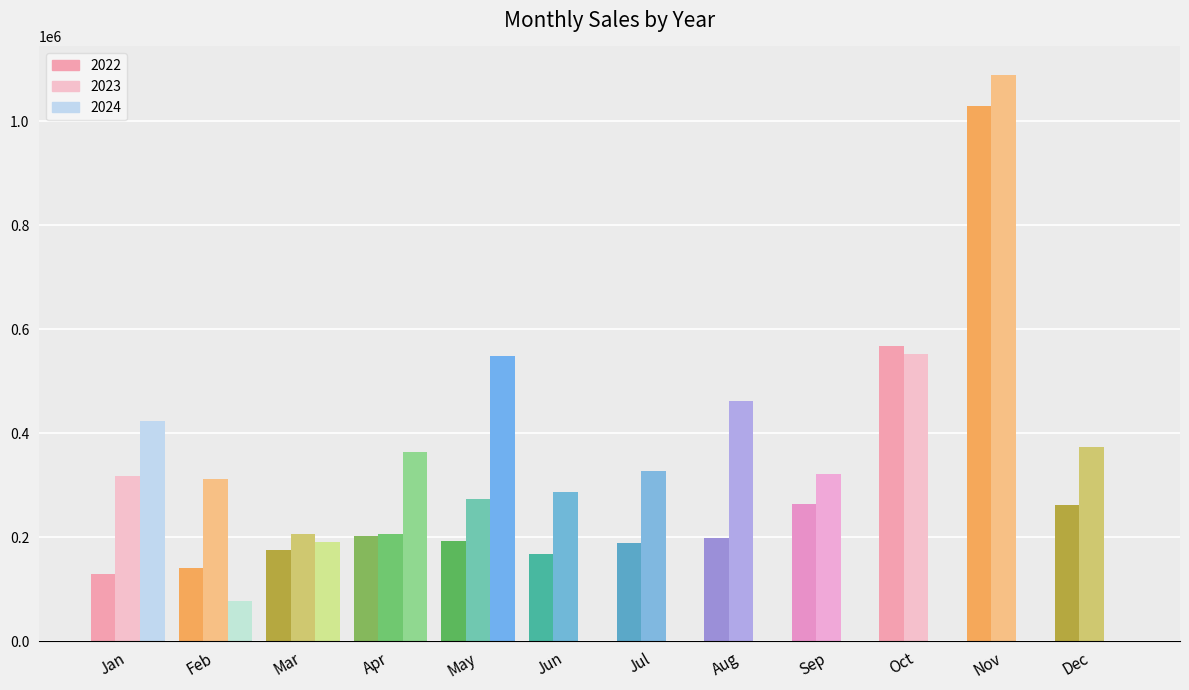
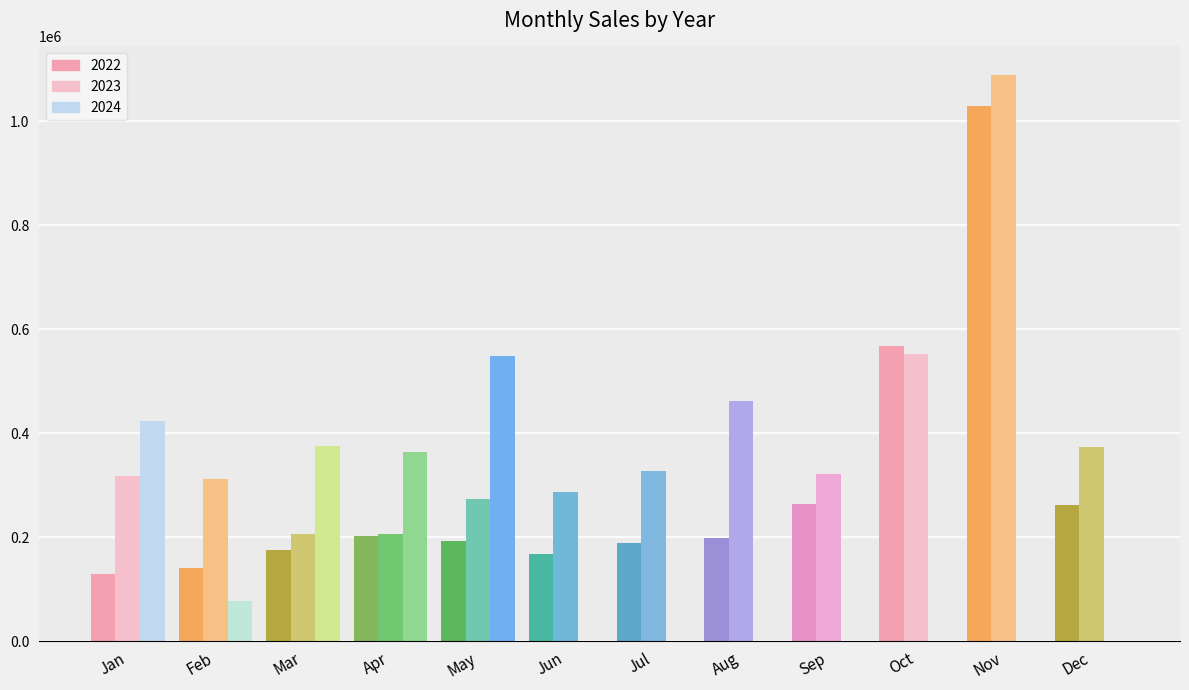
  {
    "2024": {
      "Jan": 420000,
      "Feb": 80000,
-     "Mar": 190000,
+     "Mar": 370000,
      "Apr": 360000,
      "May": 550000,
      "Jun": 0,
      "Jul": 0,
      "Aug": 0,
      "Sep": 0,
      "Oct": 0,
      "Nov": 0,
      "Dec": 0
    }
  }
